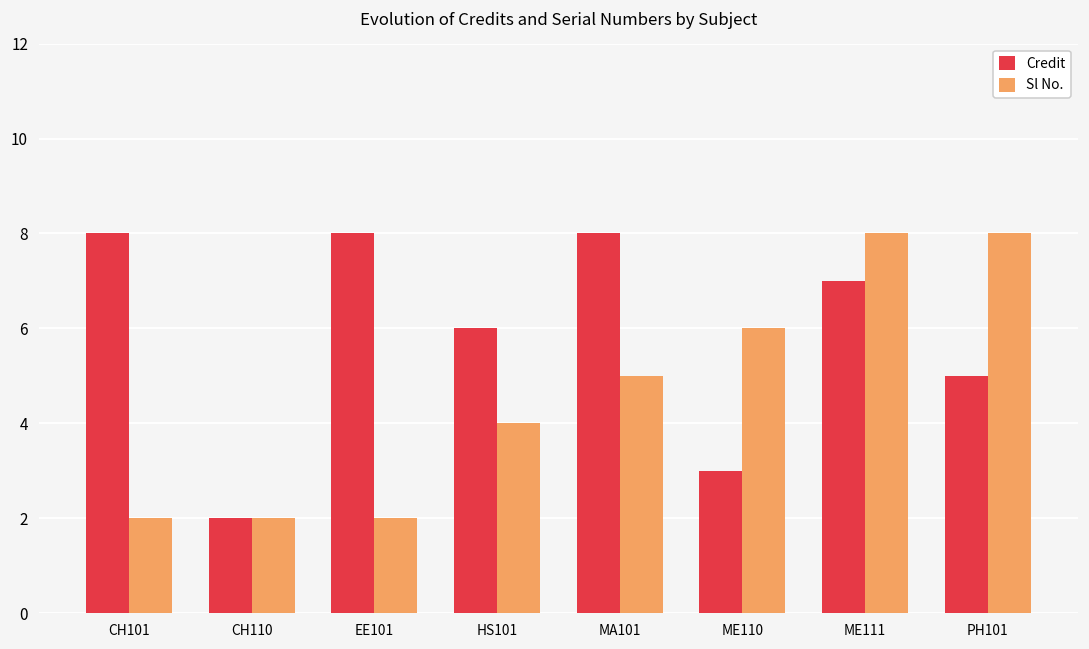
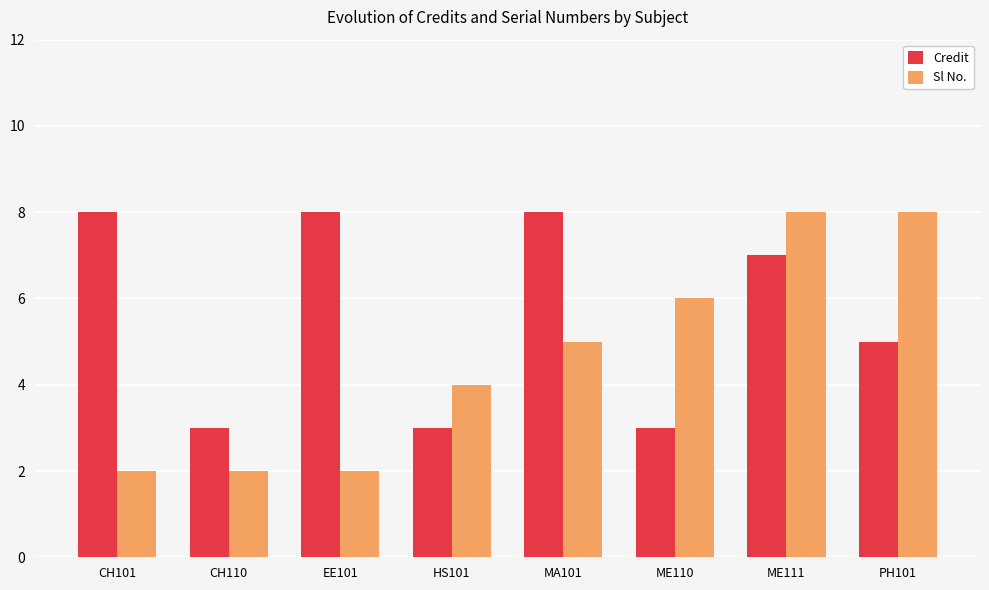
  {
    "Credit": {
      "CH101": 8,
-     "CH110": 2,
+     "CH110": 3,
      "EE101": 8,
-     "HS101": 6,
+     "HS101": 3,
      "MA101": 8,
      "ME110": 3,
      "ME111": 7,
      "PH101": 5
    },
    "Sl No.": {
      "CH101": 2,
      "CH110": 2,
      "EE101": 2,
      "HS101": 4,
      "MA101": 5,
      "ME110": 6,
      "ME111": 8,
      "PH101": 8
    }
  }
